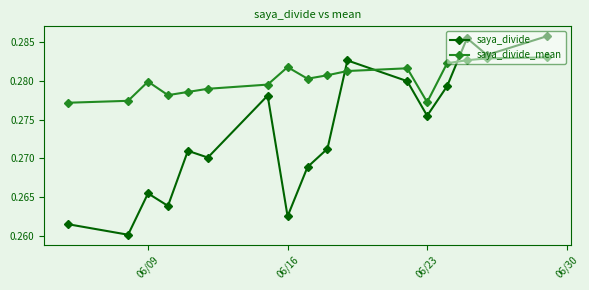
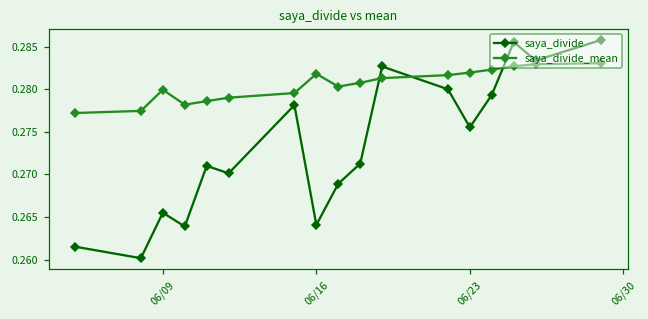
  {
    "saya_divide": {
      "06/09": 0.265,
-     "06/16": 0.263,
+     "06/16": 0.264,
      "06/23": 0.276
    },
    "saya_divide_mean": {
      "06/09": 0.280,
      "06/16": 0.282,
-     "06/23": 0.277
+     "06/23": 0.282
    }
  }
